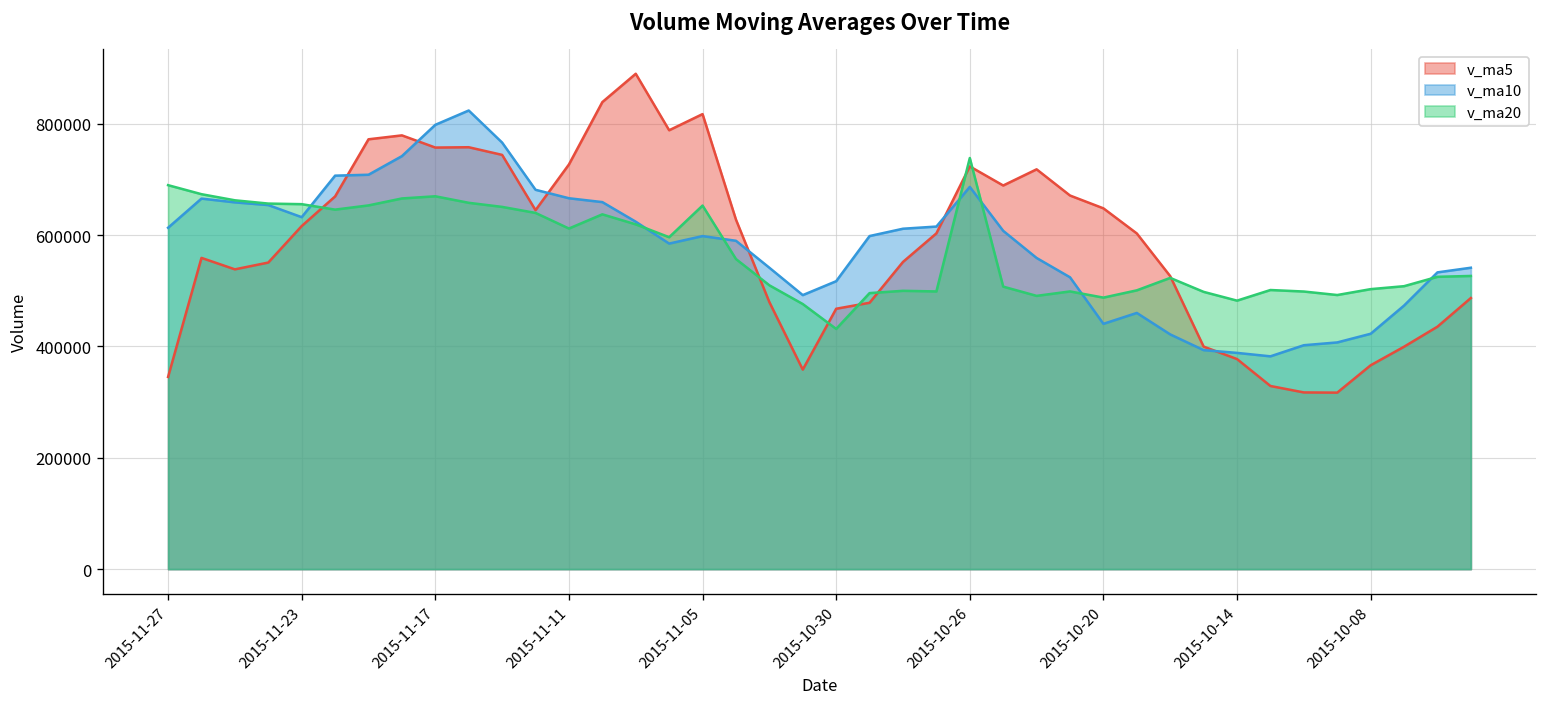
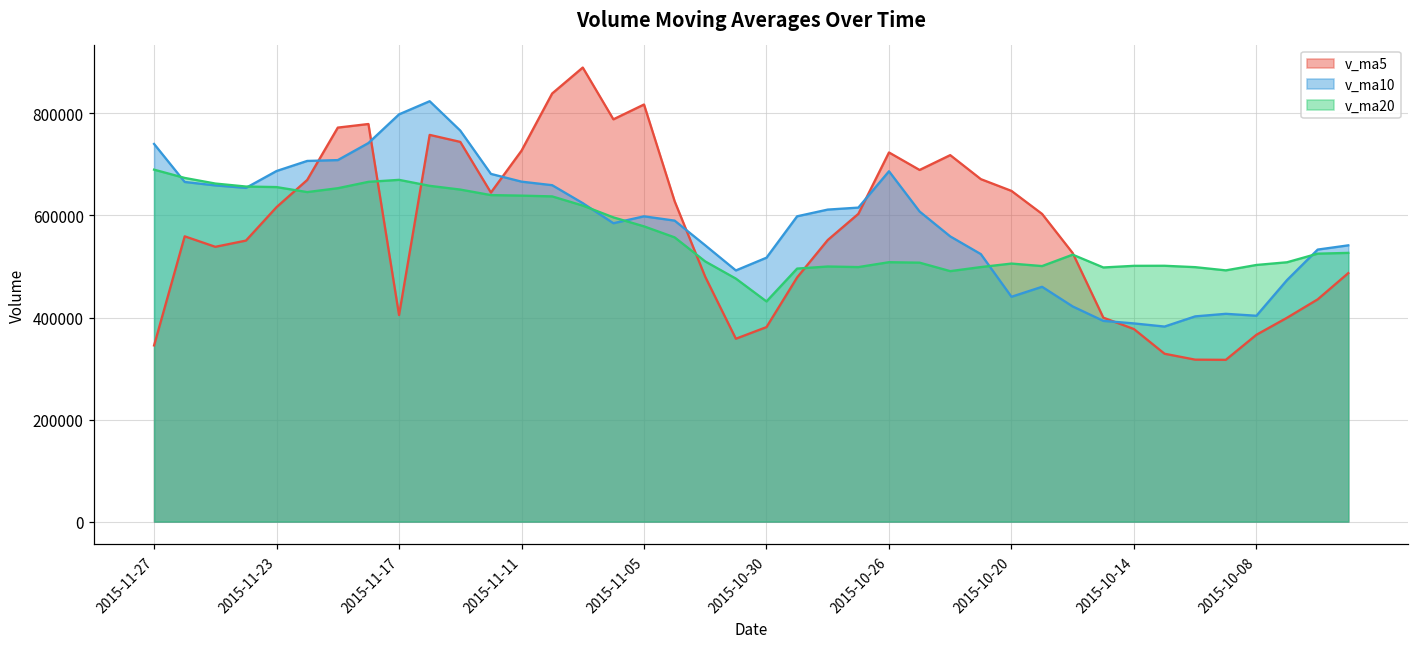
  {
    "v_ma5": {
      "2015-11-27": 350000,
      "2015-11-23": 620000,
-     "2015-11-17": 760000,
+     "2015-11-17": 400000,
      "2015-11-11": 730000,
      "2015-11-05": 820000,
-     "2015-10-30": 470000,
+     "2015-10-30": 380000,
      "2015-10-26": 720000,
      "2015-10-20": 650000,
      "2015-10-14": 380000,
      "2015-10-08": 370000
    },
    "v_ma10": {
-     "2015-11-27": 610000,
-     "2015-11-23": 630000,
+     "2015-11-27": 740000,
+     "2015-11-23": 690000,
      "2015-11-17": 800000,
      "2015-11-11": 670000,
      "2015-11-05": 600000,
      "2015-10-30": 520000,
      "2015-10-26": 690000,
      "2015-10-20": 440000,
      "2015-10-14": 390000,
-     "2015-10-08": 420000
+     "2015-10-08": 400000
    },
    "v_ma20": {
      "2015-11-27": 690000,
      "2015-11-23": 660000,
      "2015-11-17": 670000,
-     "2015-11-11": 610000,
-     "2015-11-05": 650000,
+     "2015-11-11": 640000,
+     "2015-11-05": 580000,
      "2015-10-30": 430000,
-     "2015-10-26": 740000,
-     "2015-10-20": 490000,
-     "2015-10-14": 480000,
+     "2015-10-26": 510000,
+     "2015-10-20": 510000,
+     "2015-10-14": 500000,
      "2015-10-08": 500000
    }
  }
